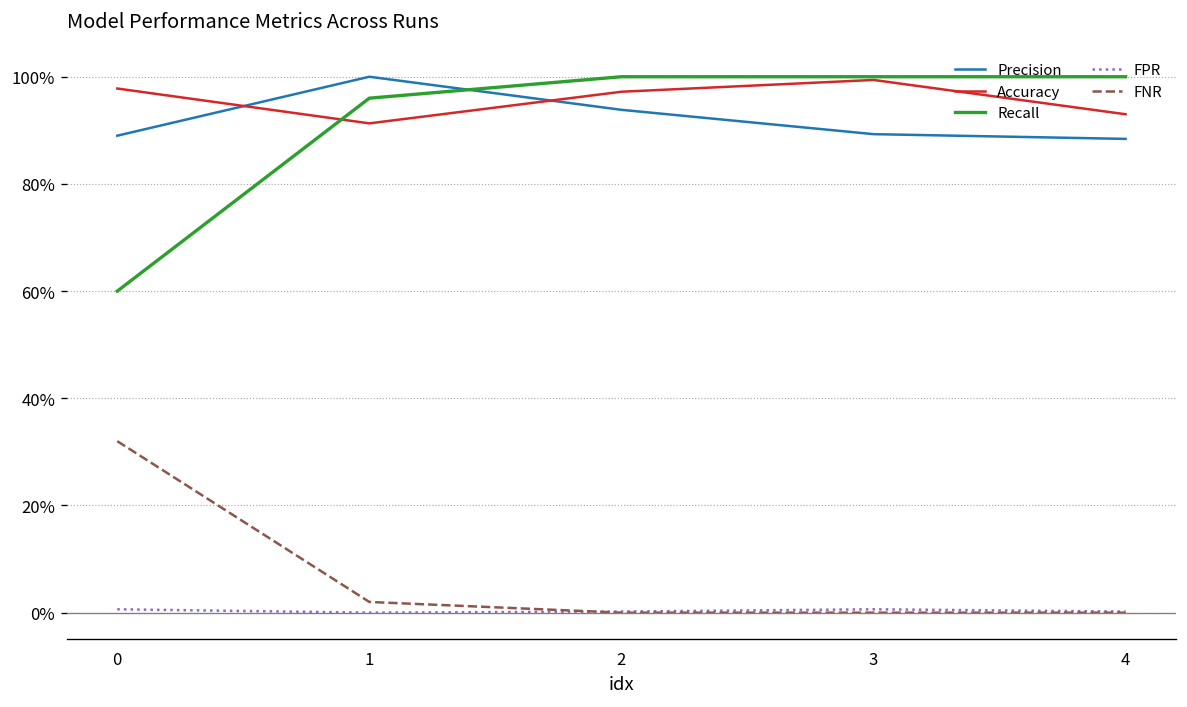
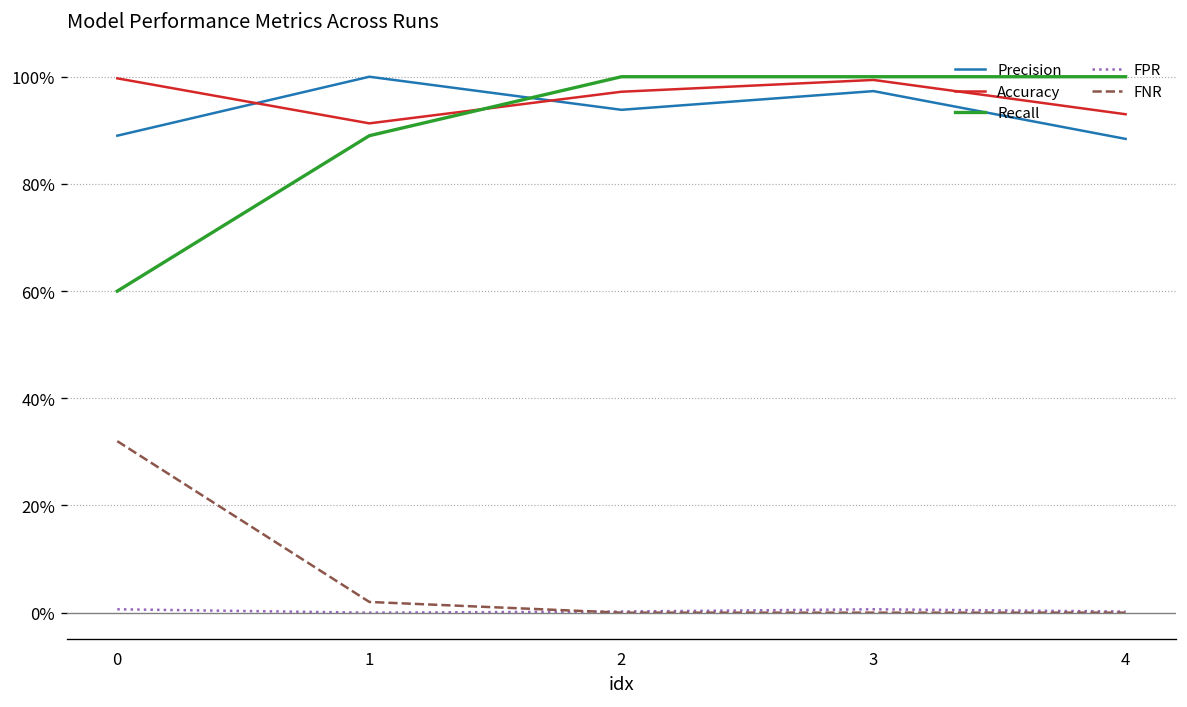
  {
    "Precision": {
      "0": "89%",
      "1": "100%",
      "2": "94%",
-     "3": "89%",
+     "3": "97%",
      "4": "88%"
    },
    "Accuracy": {
-     "0": "98%",
+     "0": "100%",
      "1": "91%",
      "2": "97%",
      "3": "99%",
      "4": "93%"
    },
    "Recall": {
      "0": "60%",
-     "1": "96%",
+     "1": "89%",
      "2": "100%",
      "3": "100%",
      "4": "100%"
    },
    "FPR": {
      "0": "1%",
      "1": "0%",
      "3": "1%"
    },
    "FNR": {
      "0": "32%",
      "1": "2%",
      "3": "0%"
    }
  }
